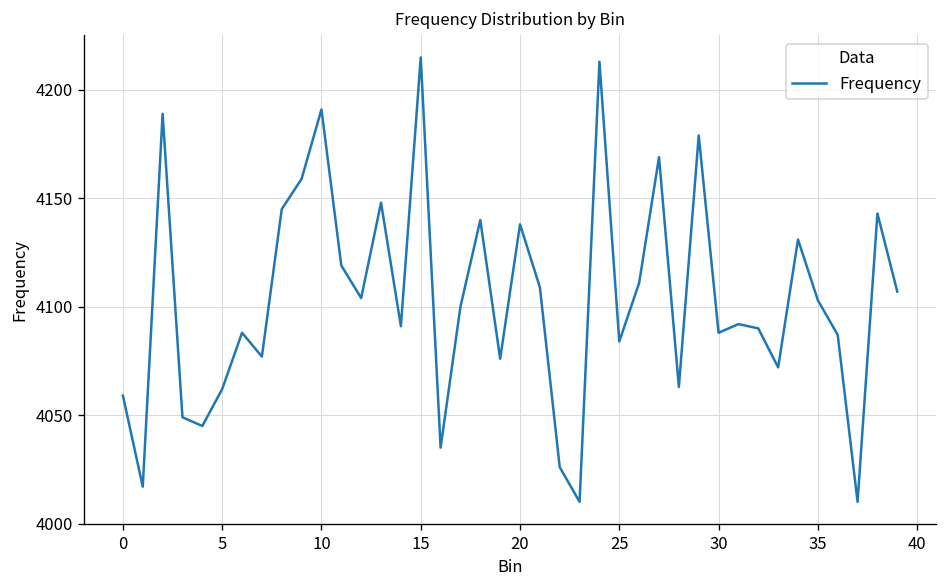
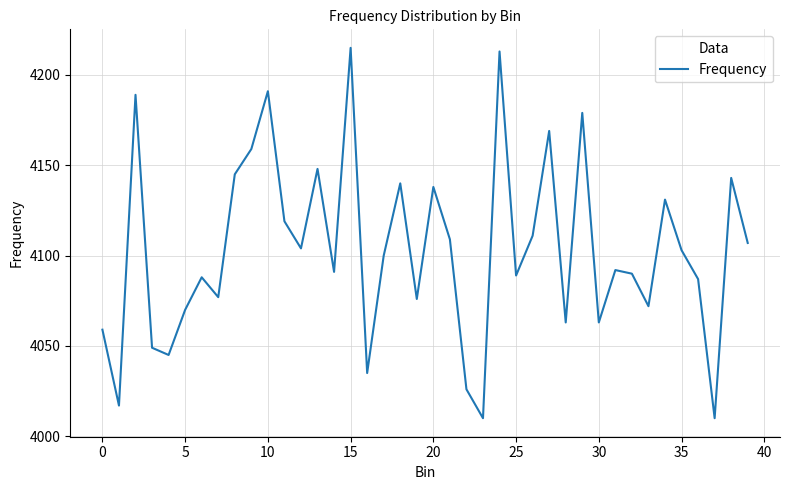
  {
    "0": 4059,
-   "5": 4062,
+   "5": 4070,
    "10": 4191,
    "15": 4215,
    "20": 4138,
-   "25": 4084,
-   "30": 4088,
+   "25": 4089,
+   "30": 4063,
    "35": 4103
  }
